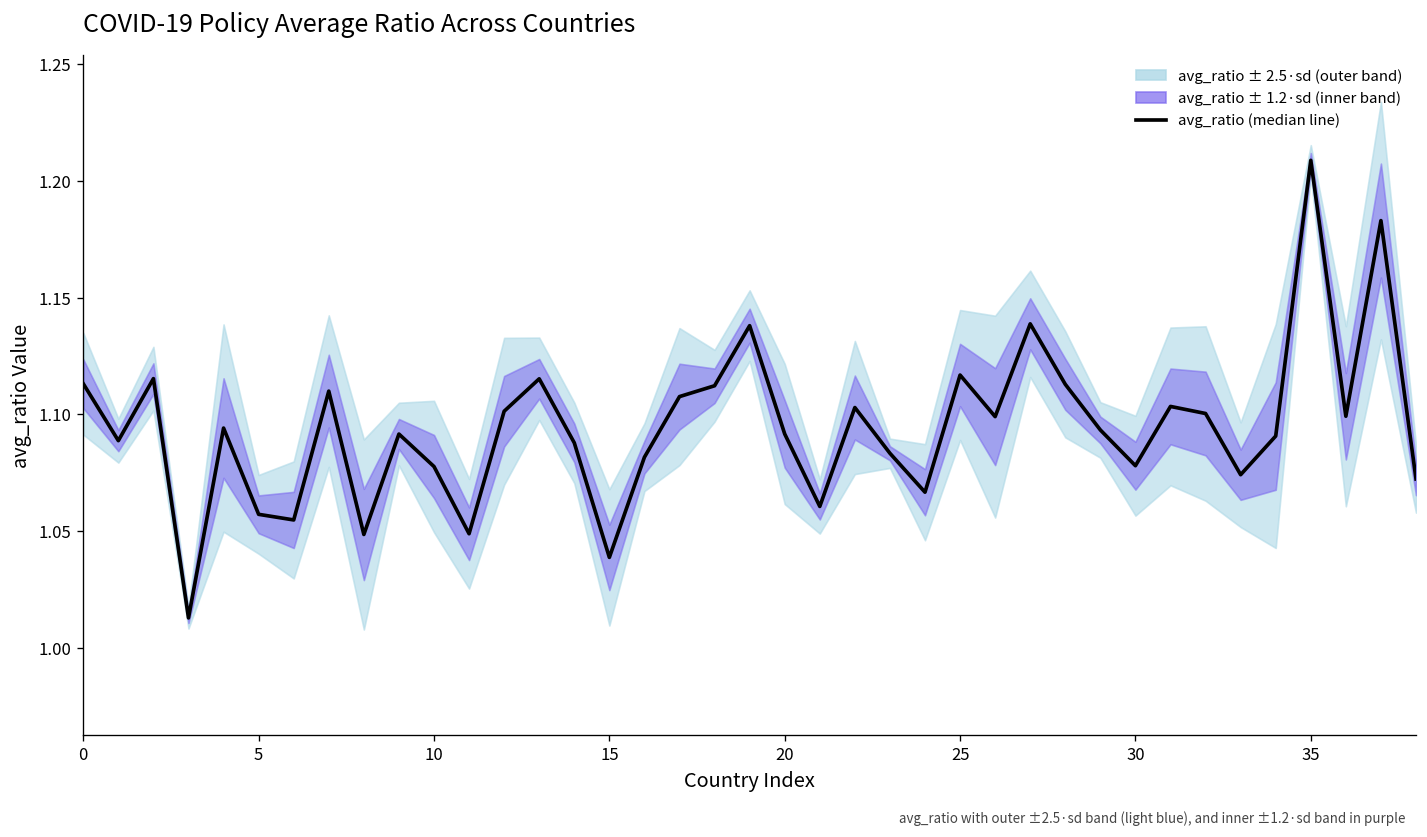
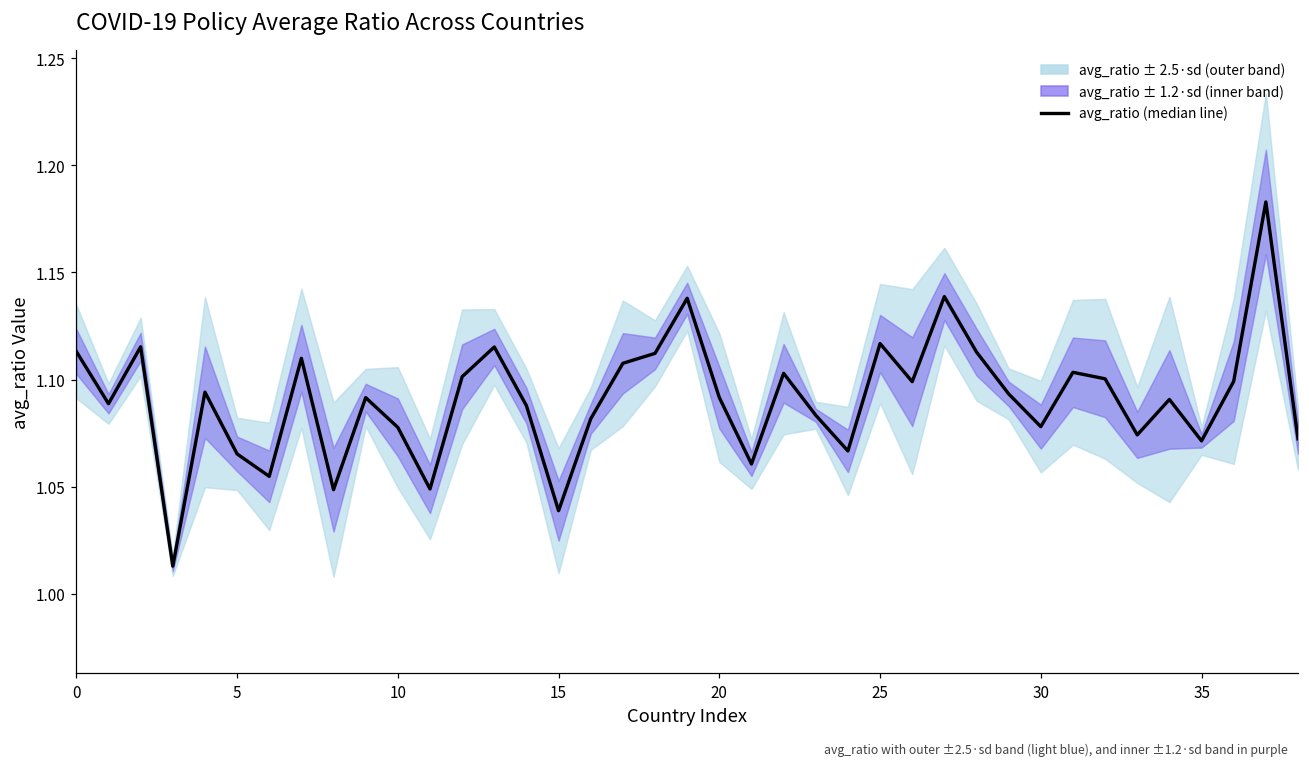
  {
    "avg_ratio (median line)": {
      "0": 1.113,
-     "5": 1.057,
+     "5": 1.065,
      "10": 1.078,
      "15": 1.039,
      "20": 1.092,
      "25": 1.117,
      "30": 1.078,
-     "35": 1.209
+     "35": 1.071
    }
  }
